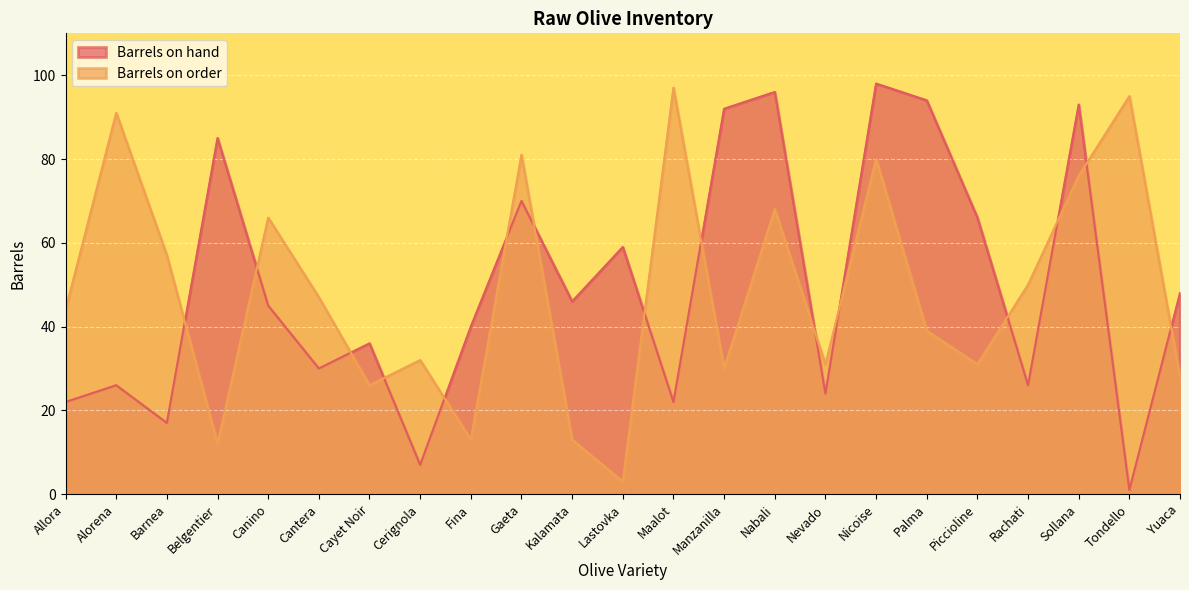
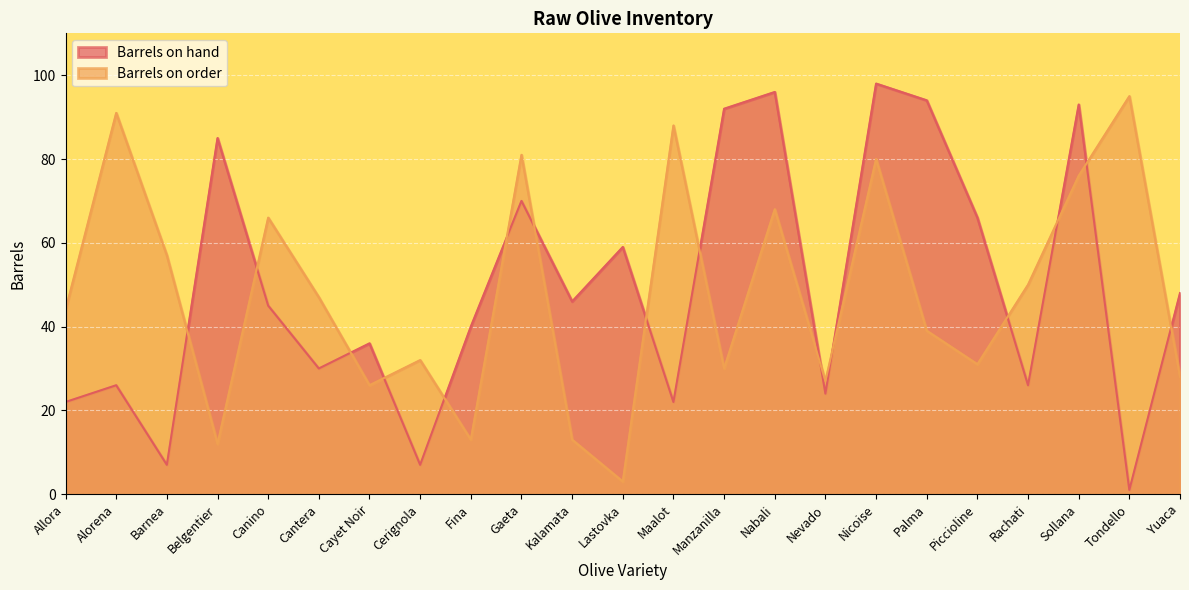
  {
    "Barrels on hand": {
      "Allora": 22,
      "Alorena": 26,
-     "Barnea": 17,
+     "Barnea": 7,
      "Belgentier": 85,
      "Canino": 45,
      "Cantera": 30,
      "Cayet Noir": 36,
      "Cerignola": 7,
      "Fina": 40,
      "Gaeta": 70,
      "Kalamata": 46,
      "Lastovka": 59,
      "Maalot": 22,
      "Manzanilla": 92,
      "Nabali": 96,
      "Nevado": 24,
      "Nicoise": 98,
      "Palma": 94,
      "Piccioline": 66,
      "Rachati": 26,
      "Sollana": 93,
      "Tondello": 1,
      "Yuaca": 48
    },
    "Barrels on order": {
      "Allora": 44,
      "Alorena": 91,
      "Barnea": 57,
      "Belgentier": 12,
      "Canino": 66,
      "Cantera": 47,
      "Cayet Noir": 26,
      "Cerignola": 32,
      "Fina": 13,
      "Gaeta": 81,
      "Kalamata": 13,
      "Lastovka": 3,
-     "Maalot": 97,
+     "Maalot": 88,
      "Manzanilla": 30,
      "Nabali": 68,
-     "Nevado": 31,
+     "Nevado": 27,
      "Nicoise": 80,
      "Palma": 39,
      "Piccioline": 31,
      "Rachati": 50,
      "Sollana": 76,
      "Tondello": 95,
      "Yuaca": 28
    }
  }
